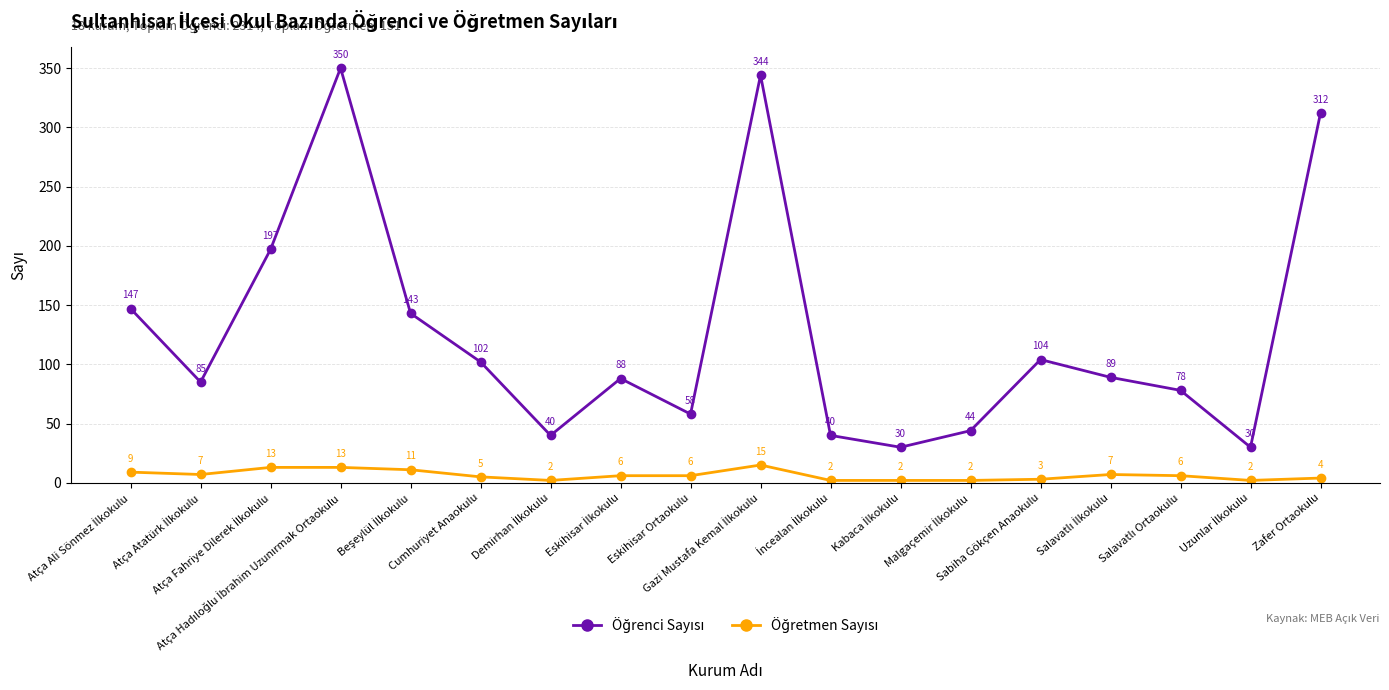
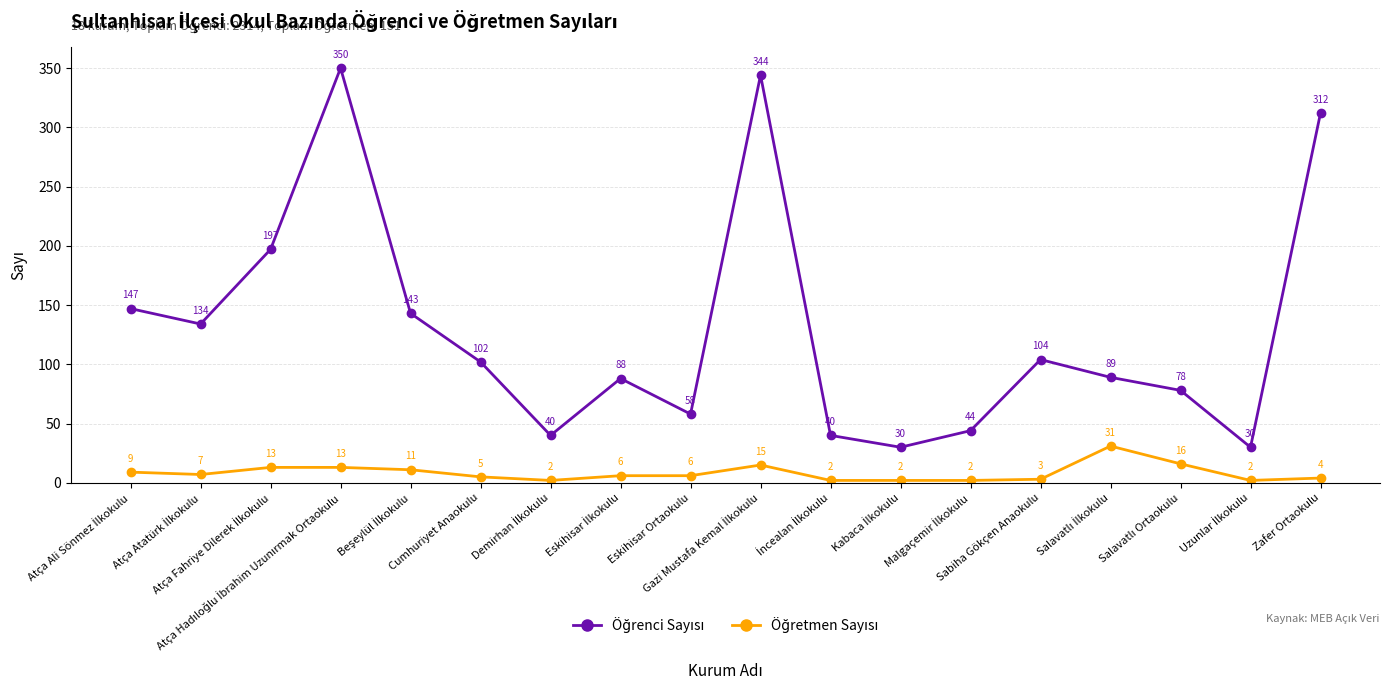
  {
    "Öğrenci Sayısı": {
      "Atça Ali Sönmez İlkokulu": 147,
-     "Atça Atatürk İlkokulu": 85,
+     "Atça Atatürk İlkokulu": 134,
      "Atça Fahriye Dilerek İlkokulu": 197,
      "Atça Hadıloğlu İbrahim Uzunırmak Ortaokulu": 350,
      "Beşeylül İlkokulu": 143,
      "Cumhuriyet Anaokulu": 102,
      "Demirhan İlkokulu": 40,
      "Eskihisar İlkokulu": 88,
      "Eskihisar Ortaokulu": 58,
      "Gazi Mustafa Kemal İlkokulu": 344,
      "İncealan İlkokulu": 40,
      "Kabaca İlkokulu": 30,
      "Malgaçemir İlkokulu": 44,
      "Sabiha Gökçen Anaokulu": 104,
      "Salavatlı İlkokulu": 89,
      "Salavatlı Ortaokulu": 78,
      "Uzunlar İlkokulu": 30,
      "Zafer Ortaokulu": 312
    },
    "Öğretmen Sayısı": {
      "Atça Ali Sönmez İlkokulu": 9,
      "Atça Atatürk İlkokulu": 7,
      "Atça Fahriye Dilerek İlkokulu": 13,
      "Atça Hadıloğlu İbrahim Uzunırmak Ortaokulu": 13,
      "Beşeylül İlkokulu": 11,
      "Cumhuriyet Anaokulu": 5,
      "Demirhan İlkokulu": 2,
      "Eskihisar İlkokulu": 6,
      "Eskihisar Ortaokulu": 6,
      "Gazi Mustafa Kemal İlkokulu": 15,
      "İncealan İlkokulu": 2,
      "Kabaca İlkokulu": 2,
      "Malgaçemir İlkokulu": 2,
      "Sabiha Gökçen Anaokulu": 3,
-     "Salavatlı İlkokulu": 7,
-     "Salavatlı Ortaokulu": 6,
+     "Salavatlı İlkokulu": 31,
+     "Salavatlı Ortaokulu": 16,
      "Uzunlar İlkokulu": 2,
      "Zafer Ortaokulu": 4
    }
  }
